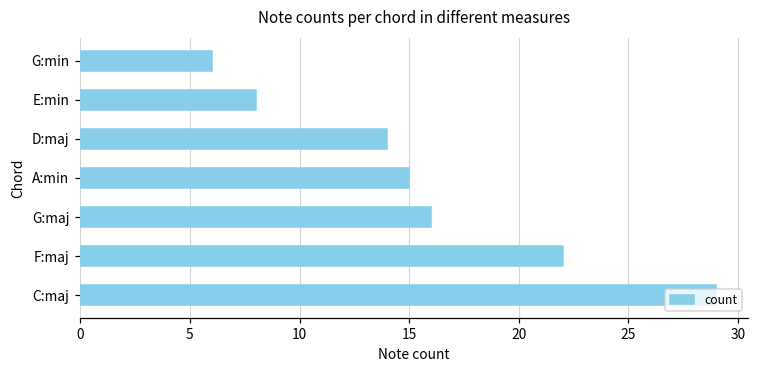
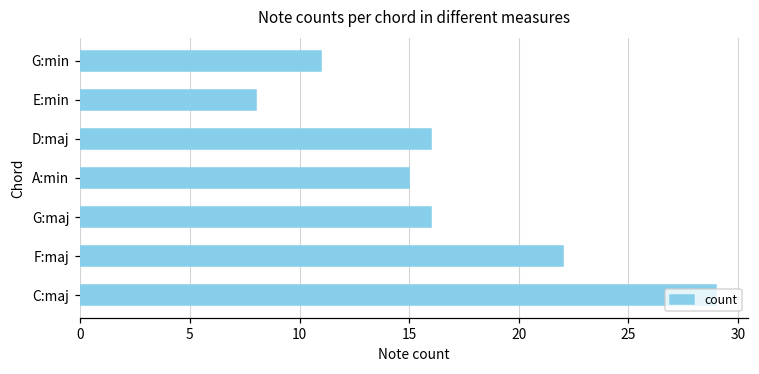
  {
-   "G:min": 6,
+   "G:min": 11,
    "E:min": 8,
-   "D:maj": 14,
+   "D:maj": 16,
    "A:min": 15,
    "G:maj": 16,
    "F:maj": 22
  }
